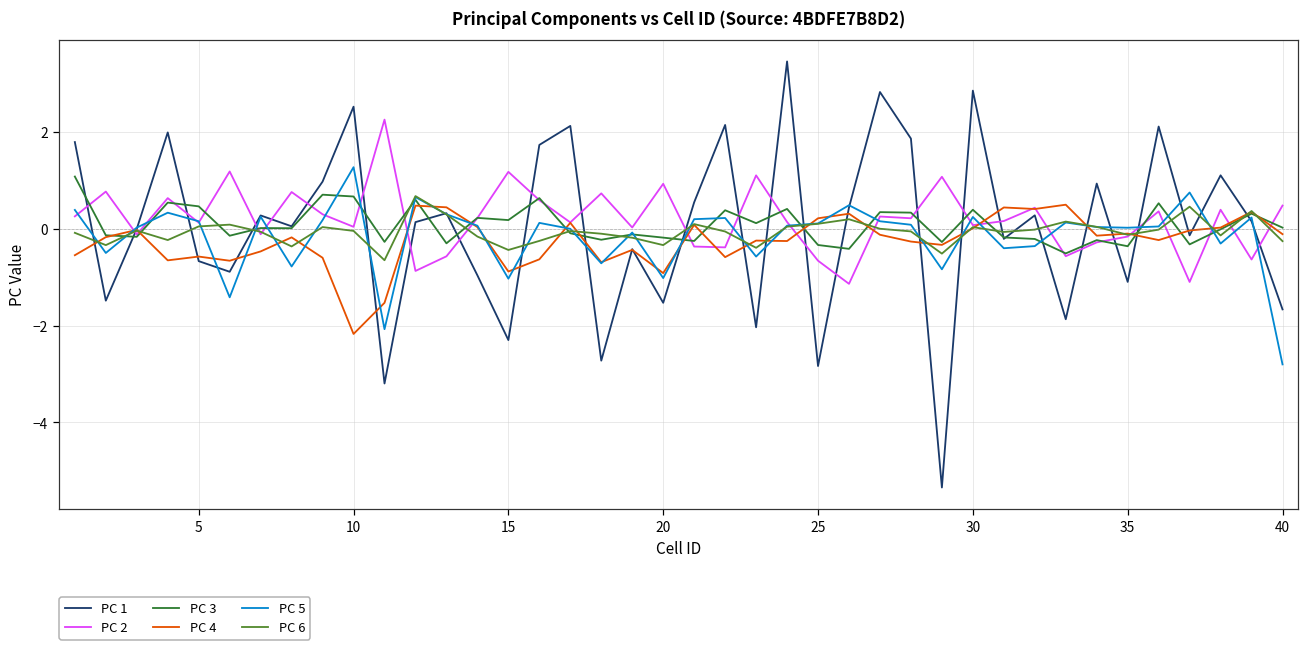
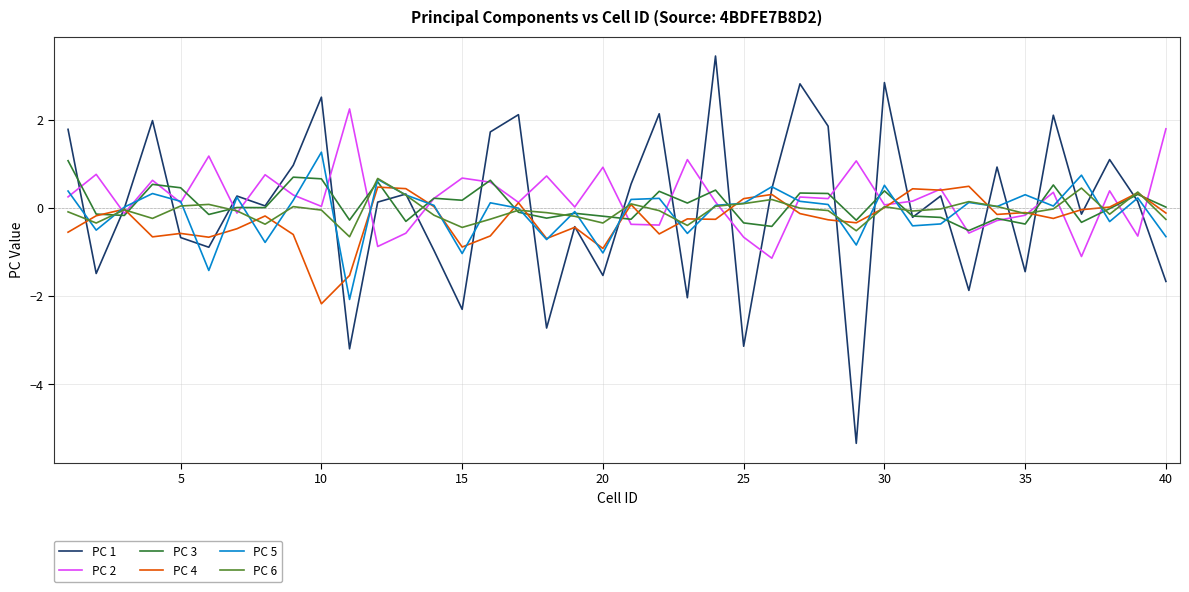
  {
    "PC 1": {
      "5": -0.7,
      "10": 2.5,
      "15": -2.3,
      "20": -1.5,
-     "25": -2.8,
+     "25": -3.1,
      "30": 2.8,
-     "35": -1.1,
+     "35": -1.4,
      "40": -1.7
    },
    "PC 2": {
      "10": 0.0,
-     "15": 1.2,
+     "15": 0.7,
      "20": 0.9,
      "25": -0.7,
-     "40": 0.5
+     "40": 1.8
    },
    "PC 4": {
      "5": -0.6,
      "10": -2.2,
      "15": -0.9,
      "20": -0.9,
      "25": 0.2,
      "40": -0.1
    },
    "PC 5": {
      "10": 1.3,
      "15": -1.0,
      "20": -1.0,
-     "30": 0.2,
-     "35": 0.0,
-     "40": -2.8
+     "30": 0.5,
+     "35": 0.3,
+     "40": -0.7
    }
  }
